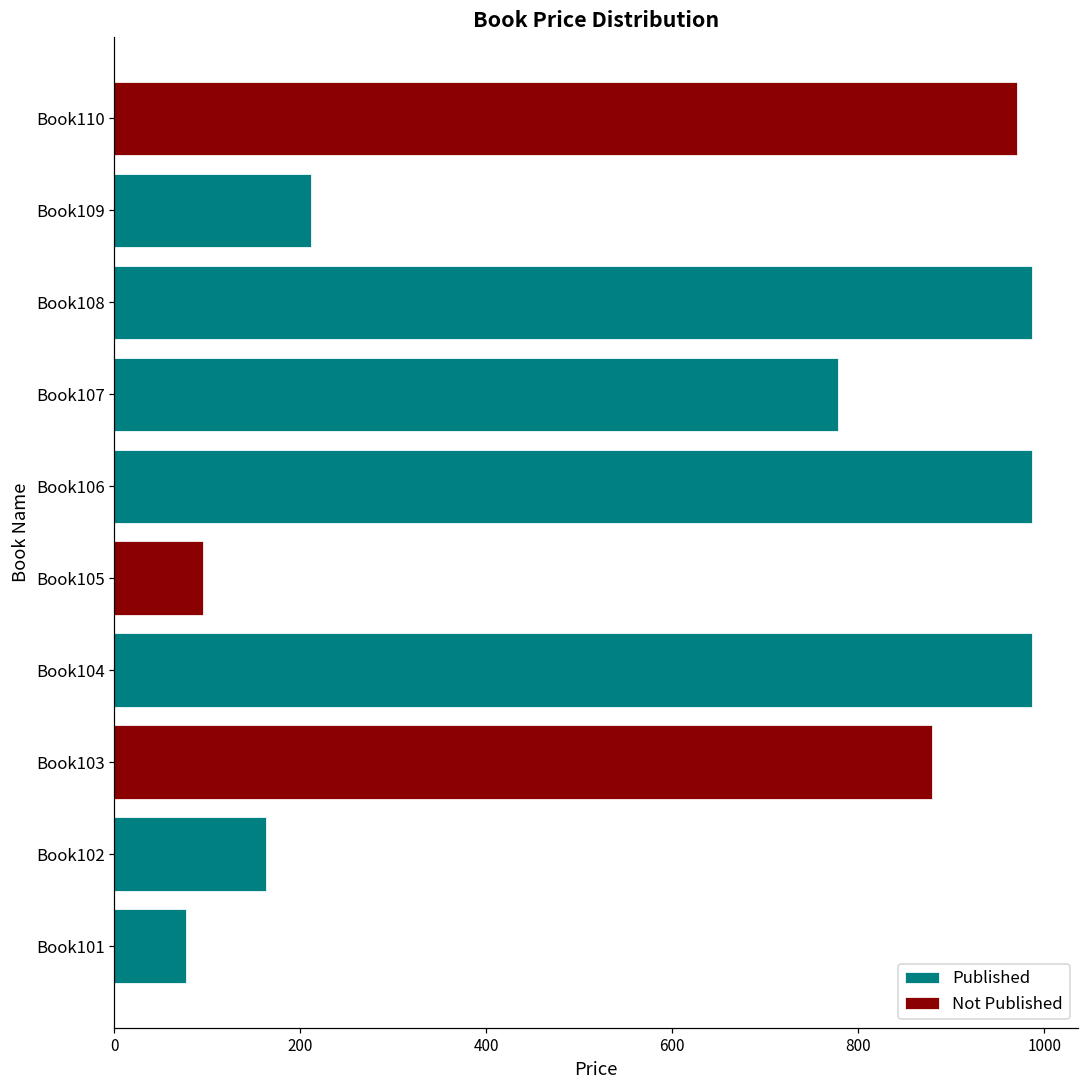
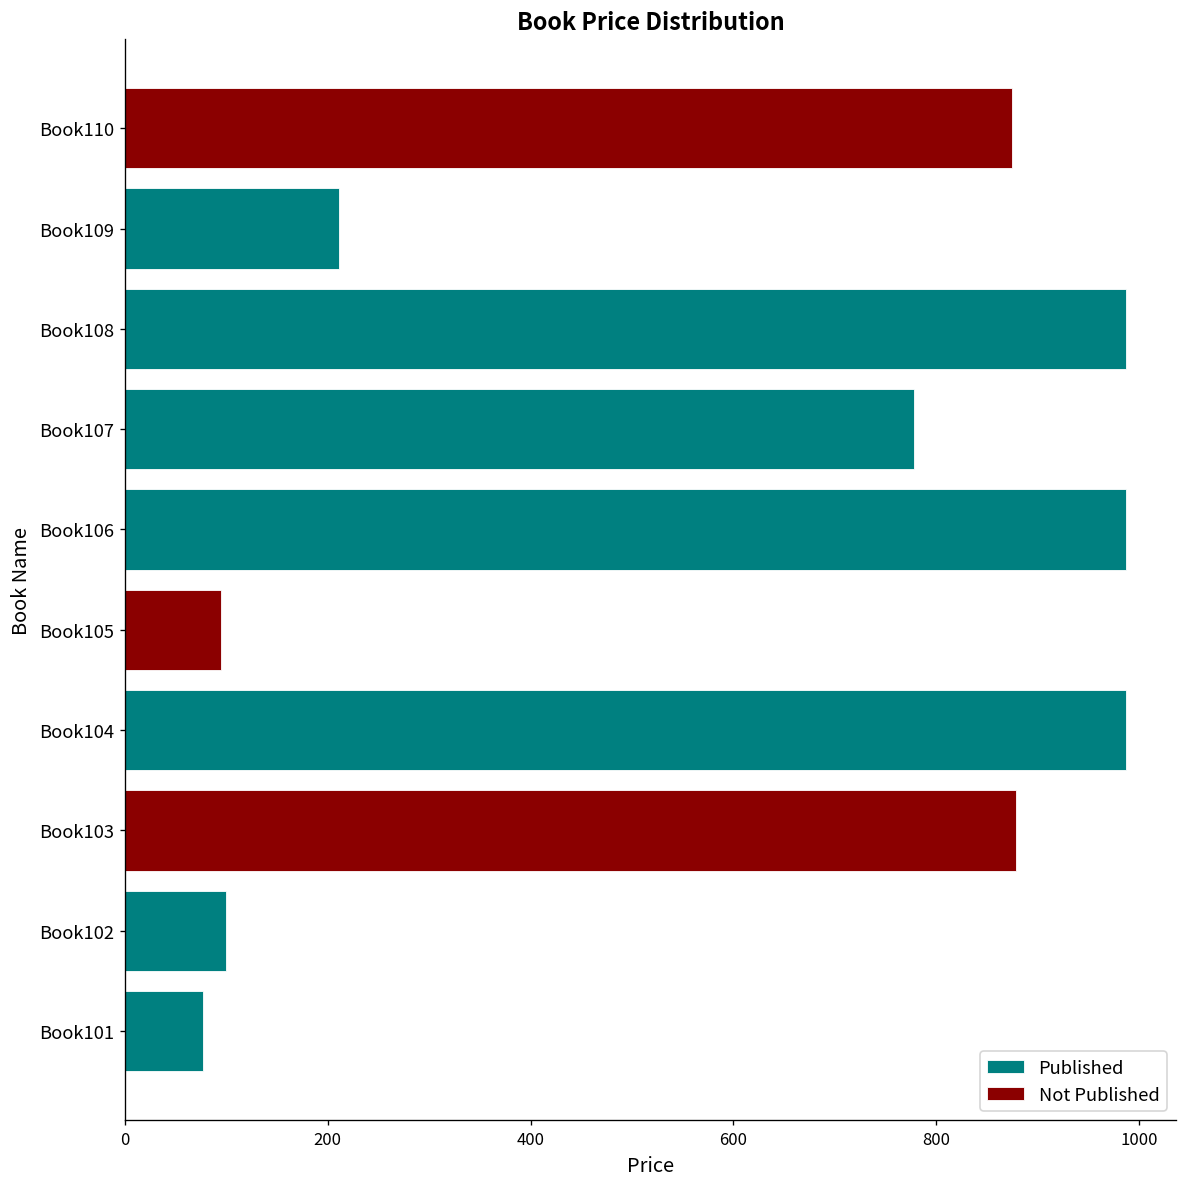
  {
    "Published": {
      "Book110": 0,
      "Book109": 210,
      "Book108": 990,
      "Book107": 780,
      "Book106": 990,
      "Book105": 0,
      "Book104": 990,
      "Book103": 0,
-     "Book102": 160,
+     "Book102": 100,
      "Book101": 80
    },
    "Not Published": {
-     "Book110": 970,
+     "Book110": 880,
      "Book109": 0,
      "Book108": 0,
      "Book107": 0,
      "Book106": 0,
      "Book105": 100,
      "Book104": 0,
      "Book103": 880,
      "Book102": 0,
      "Book101": 0
    }
  }
